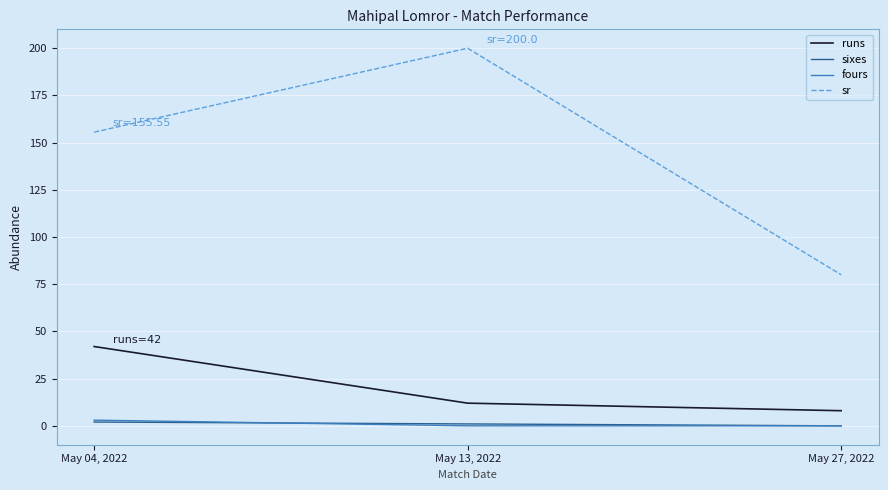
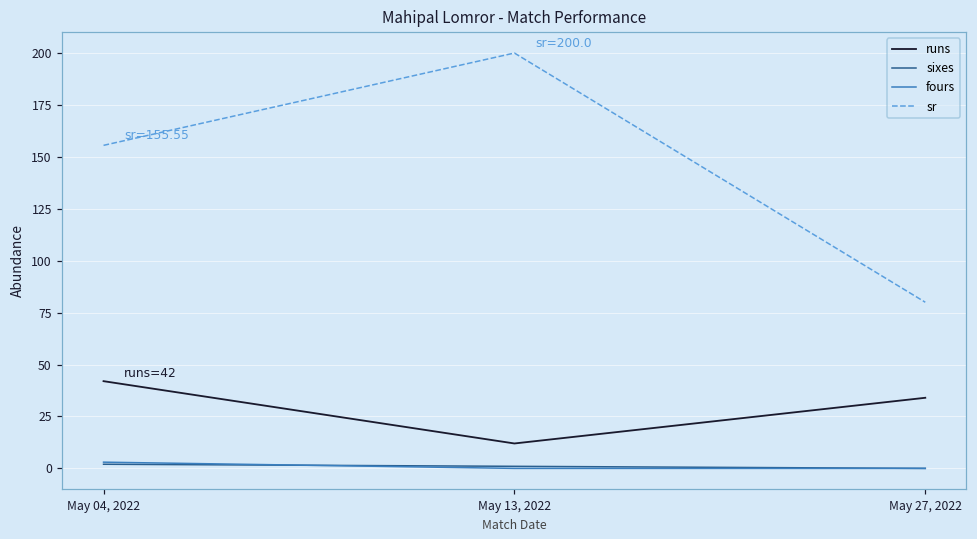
  {
    "runs": {
      "May 13, 2022": 12,
-     "May 27, 2022": 8
+     "May 27, 2022": 34
    }
  }
